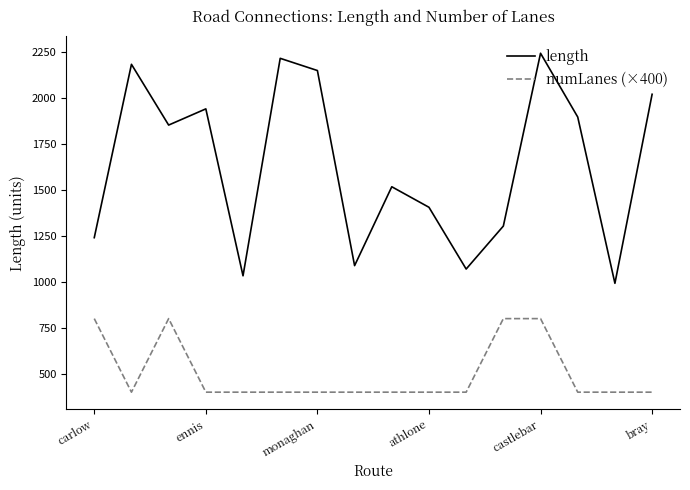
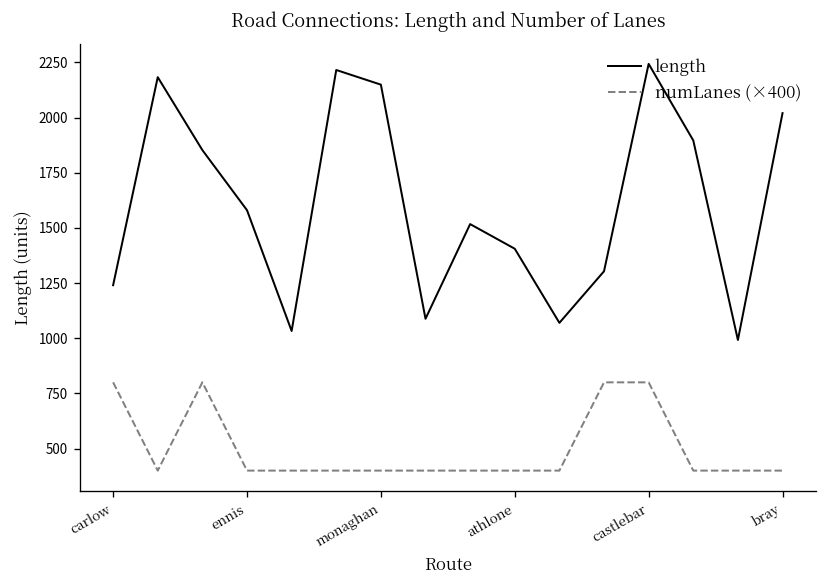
  {
    "length": {
      "carlow": 1240,
-     "ennis": 1940,
+     "ennis": 1580,
      "monaghan": 2150,
      "athlone": 1410,
      "castlebar": 2240,
      "bray": 2020
    },
    "numLanes (×400)": {
      "carlow": 800,
      "ennis": 400,
      "monaghan": 400,
      "athlone": 400,
      "castlebar": 800,
      "bray": 400
    }
  }
